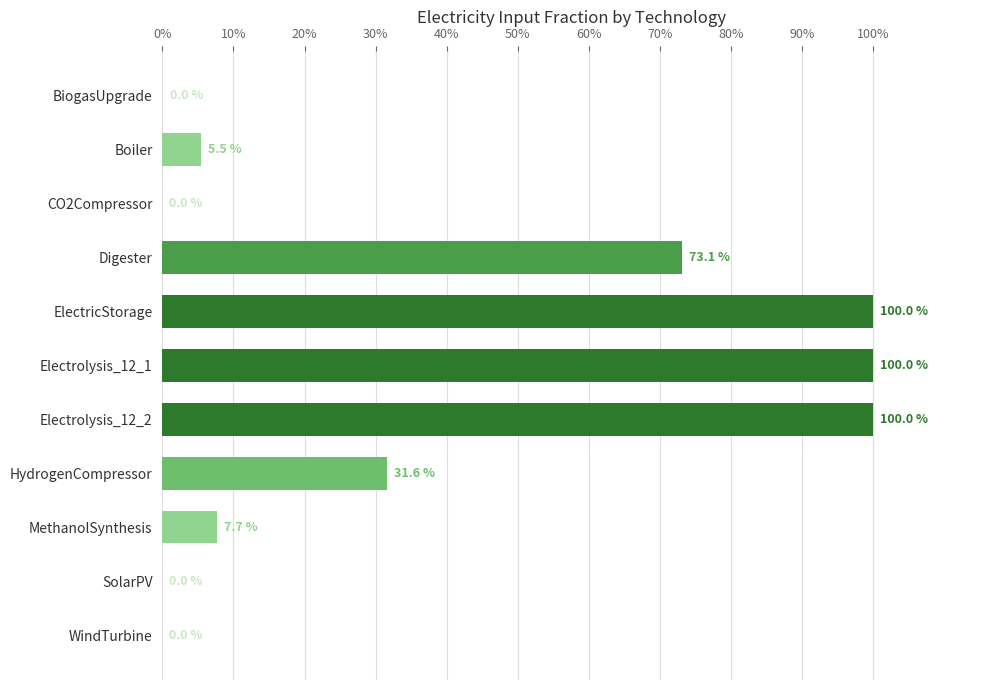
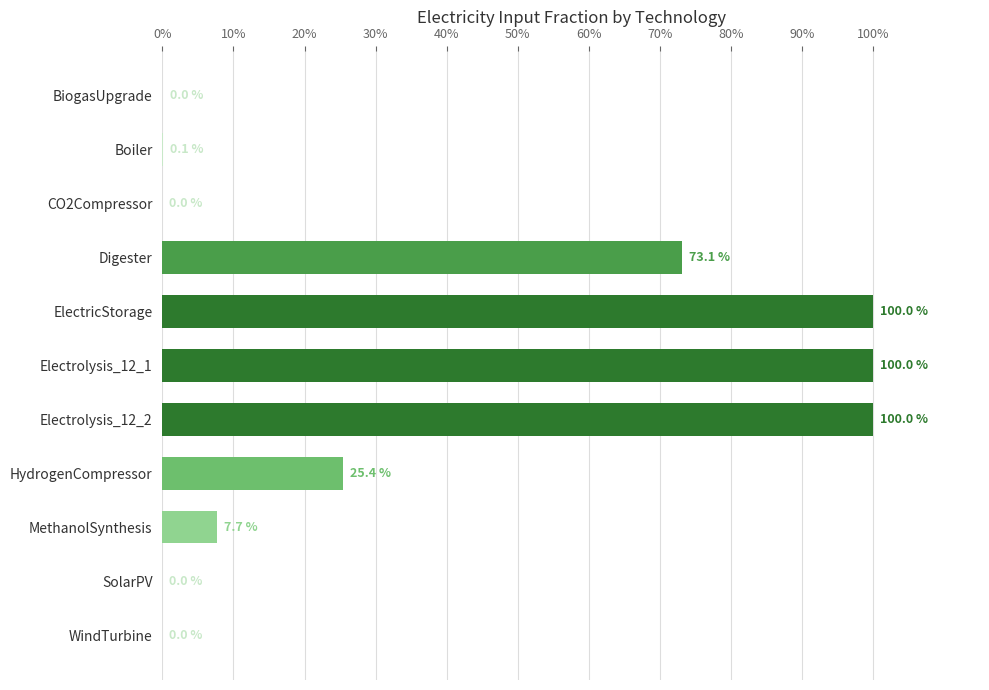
  {
    "BiogasUpgrade": "0.0 %",
-   "Boiler": "5.5 %",
+   "Boiler": "0.1 %",
    "CO2Compressor": "0.0 %",
    "Digester": "73.1 %",
    "ElectricStorage": "100.0 %",
    "Electrolysis_12_1": "100.0 %",
    "Electrolysis_12_2": "100.0 %",
-   "HydrogenCompressor": "31.6 %",
+   "HydrogenCompressor": "25.4 %",
    "MethanolSynthesis": "7.7 %",
    "SolarPV": "0.0 %",
    "WindTurbine": "0.0 %"
  }
